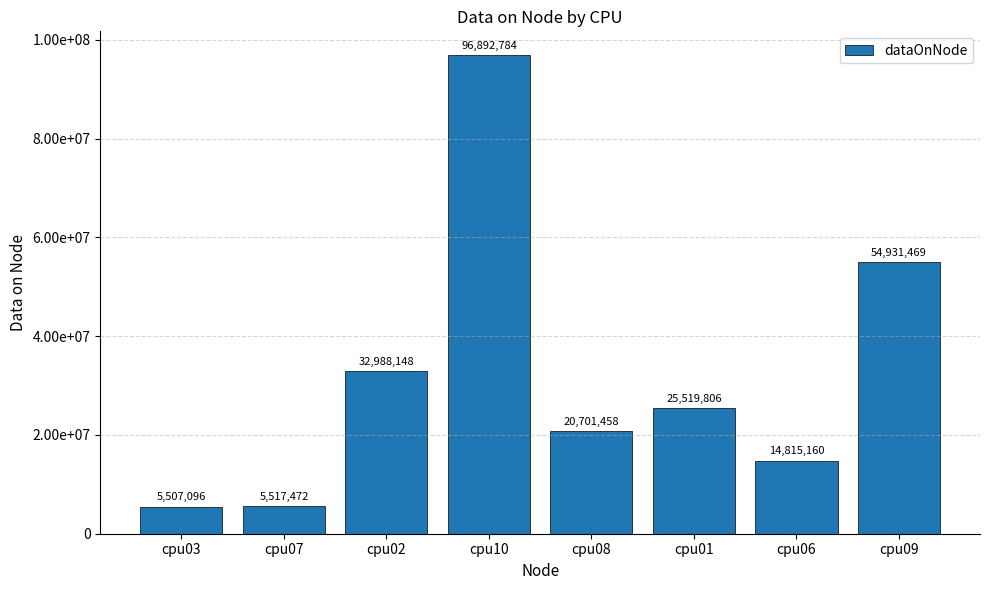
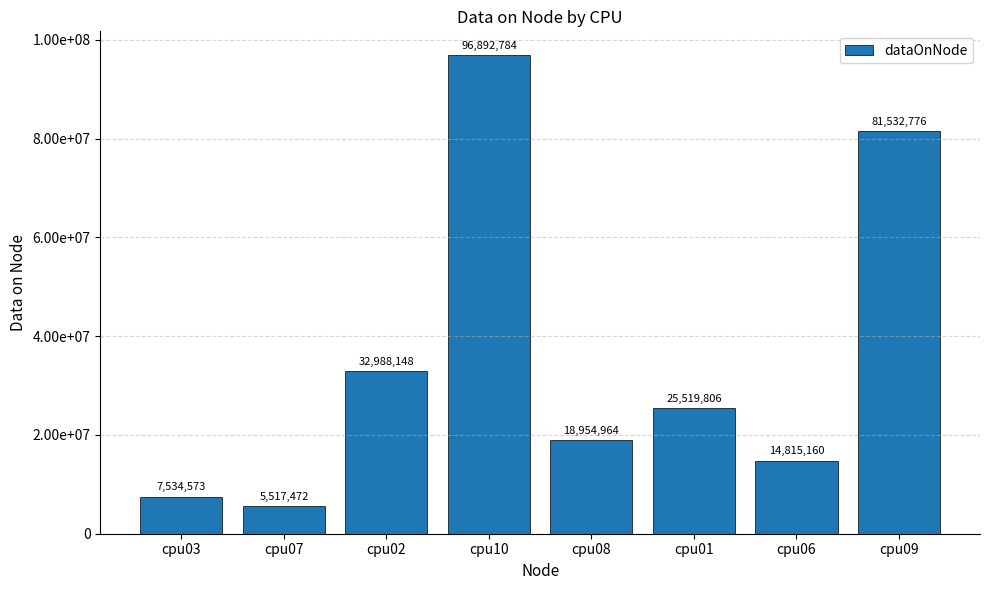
  {
-   "cpu03": "5,507,096",
+   "cpu03": "7,534,573",
    "cpu07": "5,517,472",
    "cpu02": "32,988,148",
    "cpu10": "96,892,784",
-   "cpu08": "20,701,458",
+   "cpu08": "18,954,964",
    "cpu01": "25,519,806",
    "cpu06": "14,815,160",
-   "cpu09": "54,931,469"
+   "cpu09": "81,532,776"
  }
